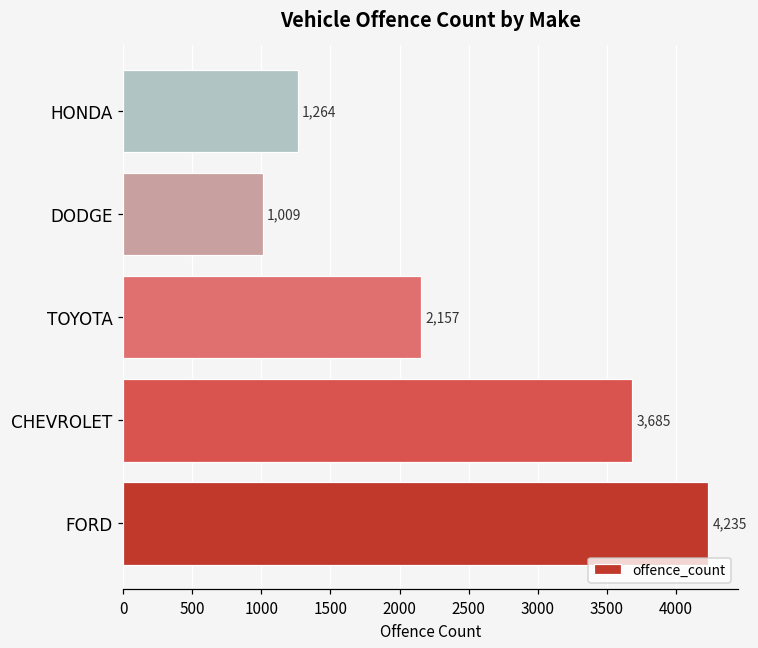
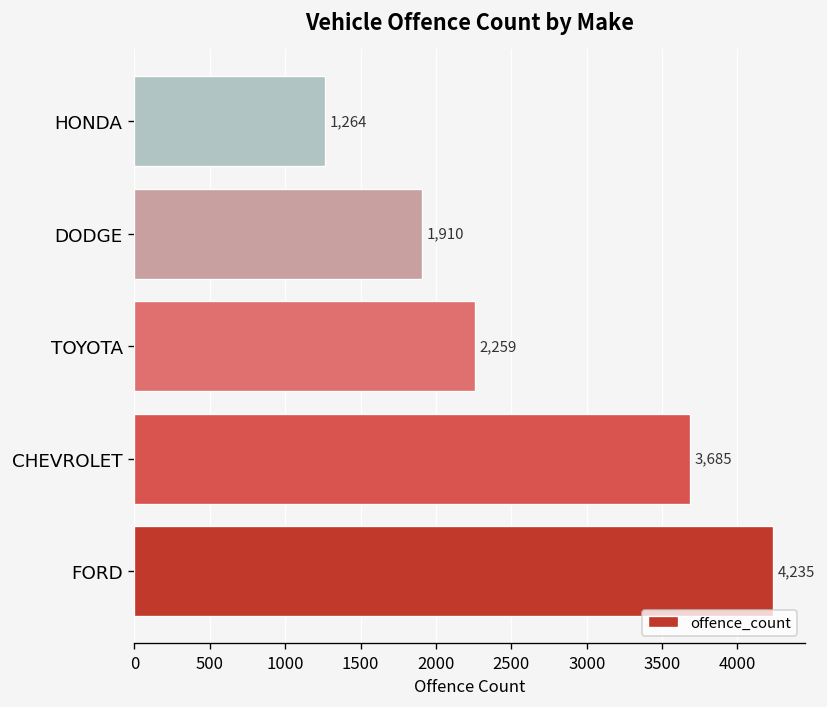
  {
    "HONDA": "1,264",
-   "DODGE": "1,009",
-   "TOYOTA": "2,157",
+   "DODGE": "1,910",
+   "TOYOTA": "2,259",
    "CHEVROLET": "3,685",
    "FORD": "4,235"
  }
